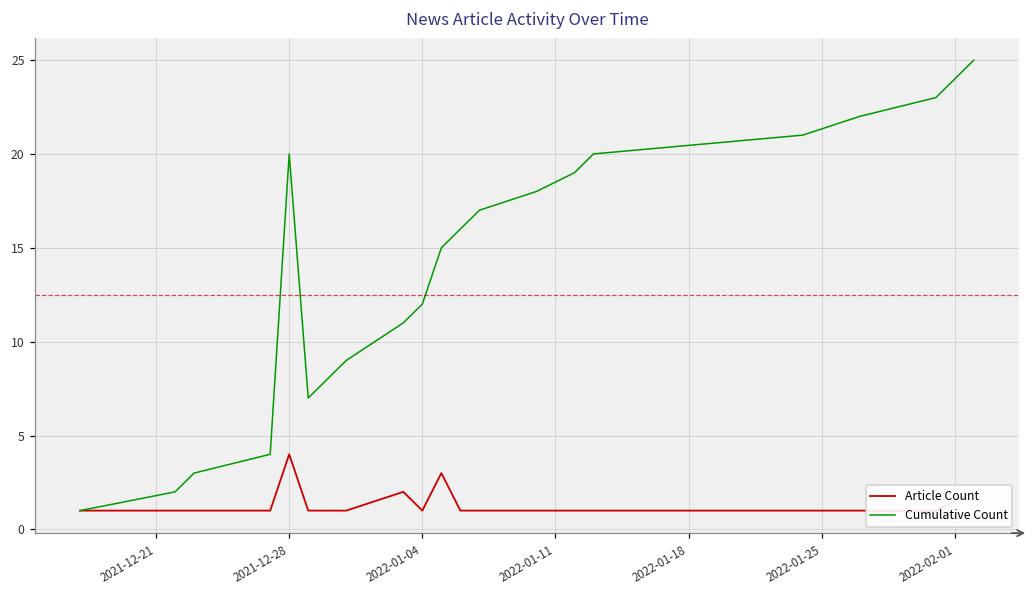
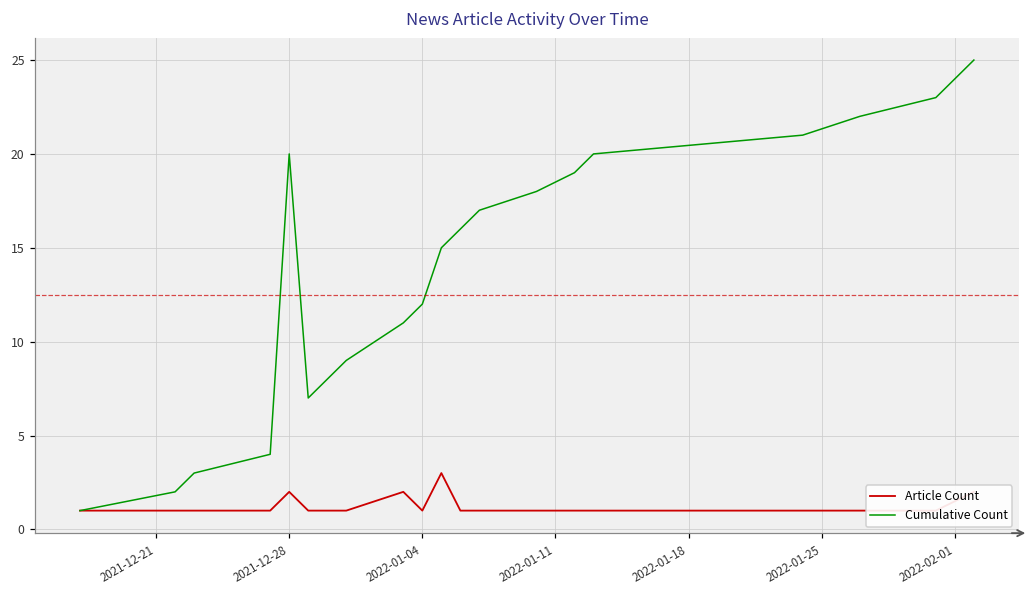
  {
    "Article Count": {
-     "2021-12-28": 4,
+     "2021-12-28": 2,
      "2022-01-04": 1
    },
    "Cumulative Count": {
      "2021-12-28": 20,
      "2022-01-04": 12
    }
  }
